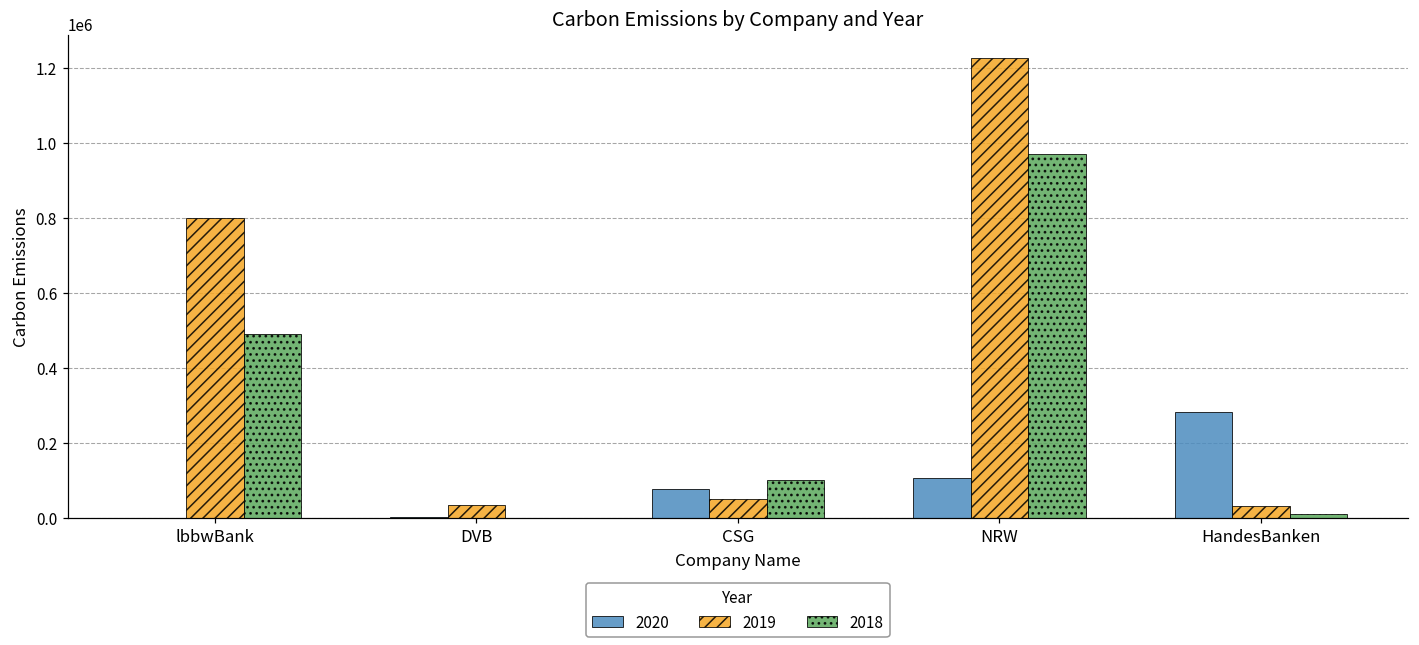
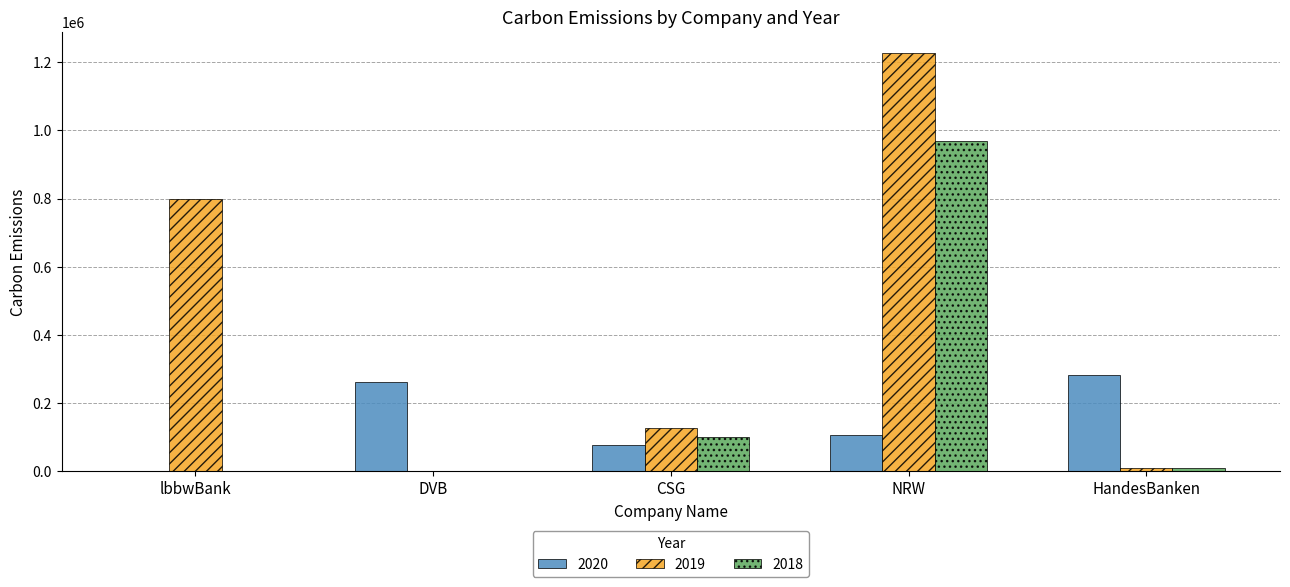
  {
    "2020": {
      "lbbwBank": 0,
-     "DVB": 0,
+     "DVB": 260000,
      "CSG": 80000,
      "NRW": 110000,
      "HandesBanken": 280000
    },
    "2019": {
      "lbbwBank": 800000,
-     "DVB": 30000,
-     "CSG": 50000,
+     "DVB": 0,
+     "CSG": 130000,
      "NRW": 1230000,
-     "HandesBanken": 30000
+     "HandesBanken": 10000
    },
    "2018": {
-     "lbbwBank": 490000,
+     "lbbwBank": 0,
      "DVB": 0,
      "CSG": 100000,
      "NRW": 970000,
      "HandesBanken": 10000
    }
  }
